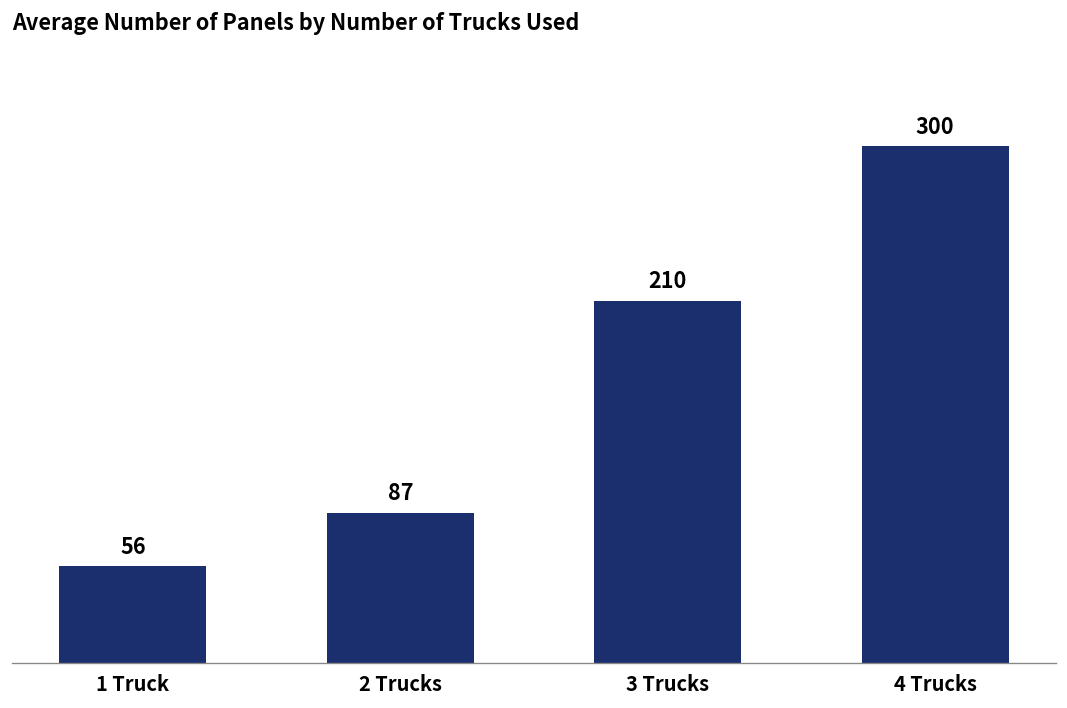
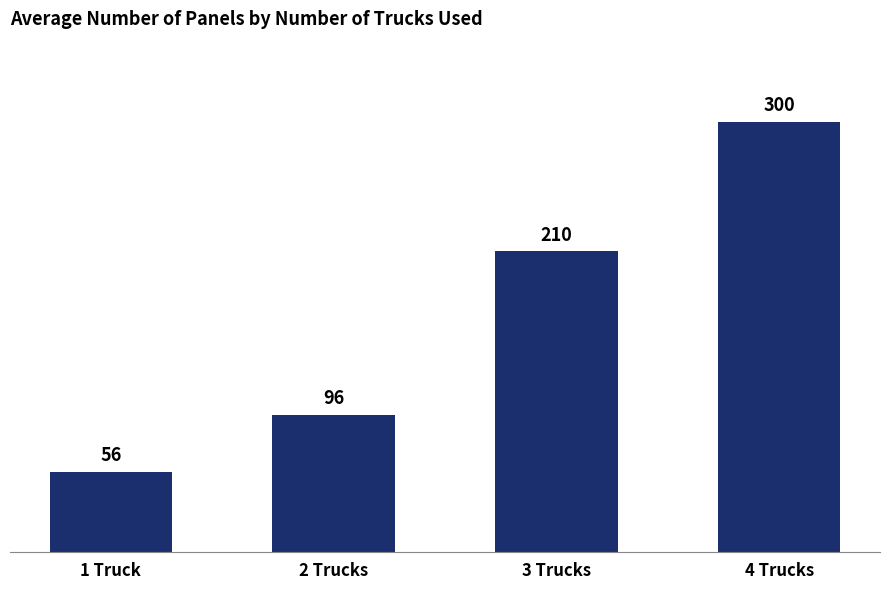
  {
    "1 Truck": 56,
-   "2 Trucks": 87,
+   "2 Trucks": 96,
    "3 Trucks": 210,
    "4 Trucks": 300
  }
